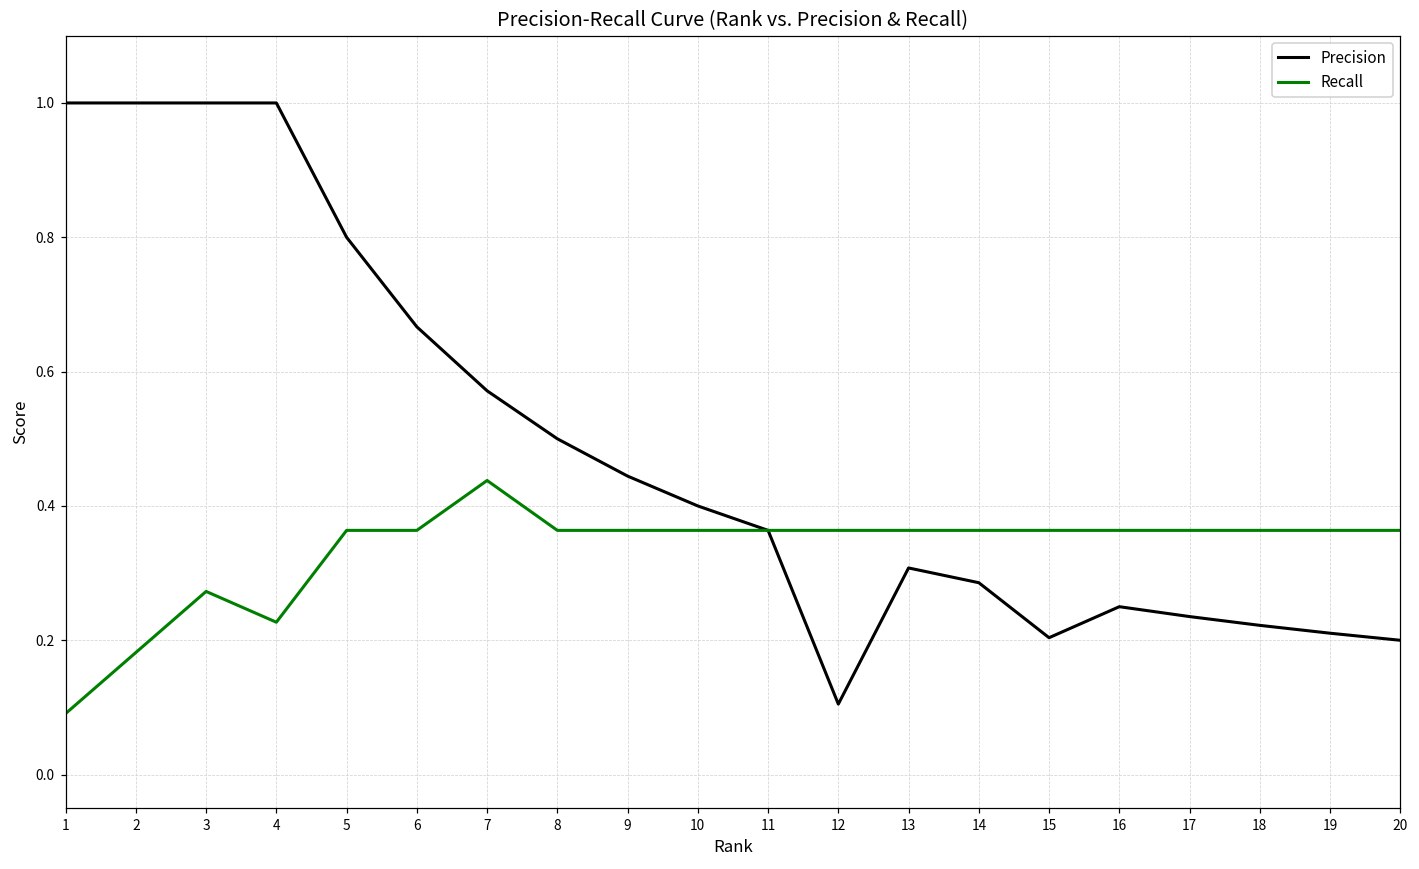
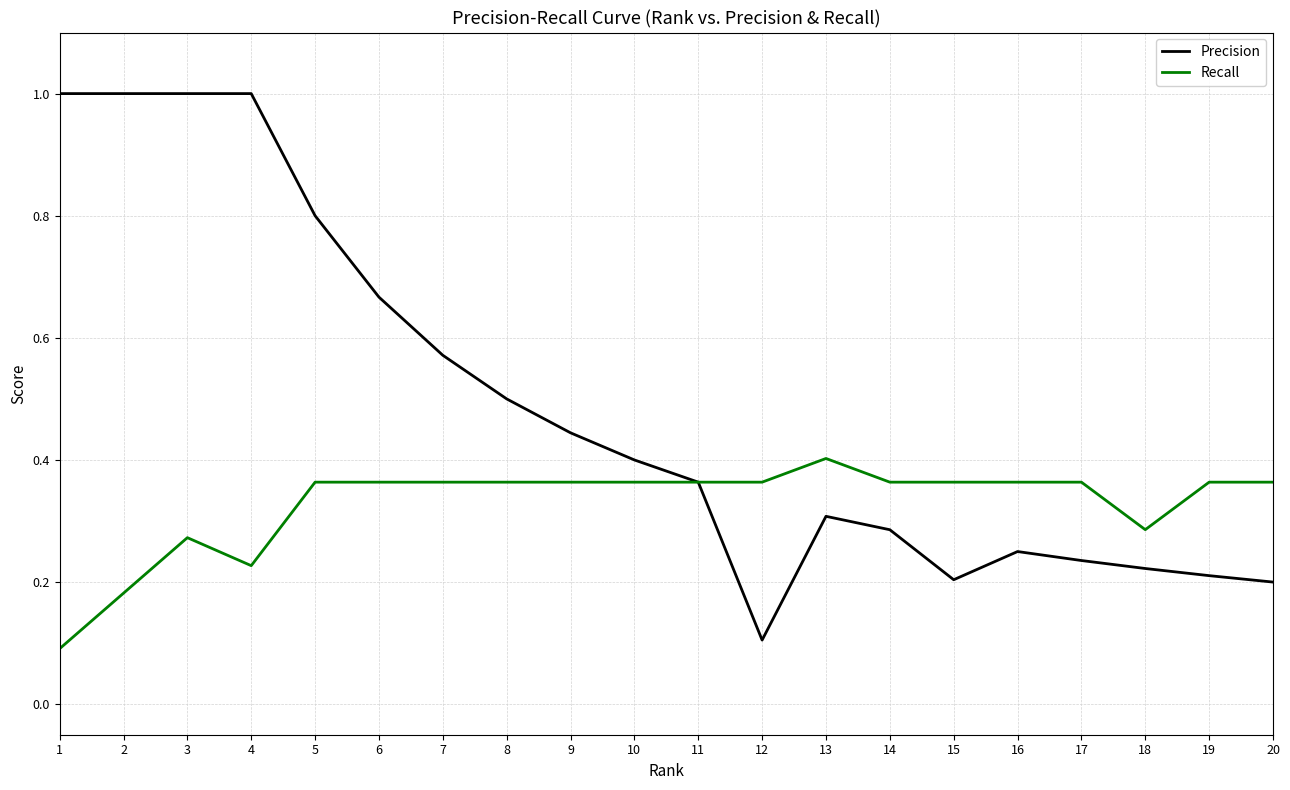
  {
    "Precision": {
      "1": 1.00,
      "2": 1.00,
      "3": 1.00,
      "4": 1.00,
      "5": 0.80,
      "6": 0.67,
      "7": 0.57,
      "8": 0.50,
      "9": 0.44,
      "10": 0.40,
      "12": 0.11,
      "13": 0.31,
      "14": 0.29,
      "15": 0.20,
      "16": 0.25,
      "17": 0.24,
      "18": 0.22,
      "19": 0.21,
      "20": 0.20
    },
    "Recall": {
      "1": 0.09,
      "2": 0.18,
      "3": 0.27,
      "4": 0.23,
      "5": 0.36,
      "6": 0.36,
-     "7": 0.44,
+     "7": 0.36,
      "8": 0.36,
      "9": 0.36,
      "10": 0.36,
      "12": 0.36,
-     "13": 0.36,
+     "13": 0.40,
      "14": 0.36,
      "15": 0.36,
      "16": 0.36,
      "17": 0.36,
-     "18": 0.36,
+     "18": 0.29,
      "19": 0.36,
      "20": 0.36
    }
  }
